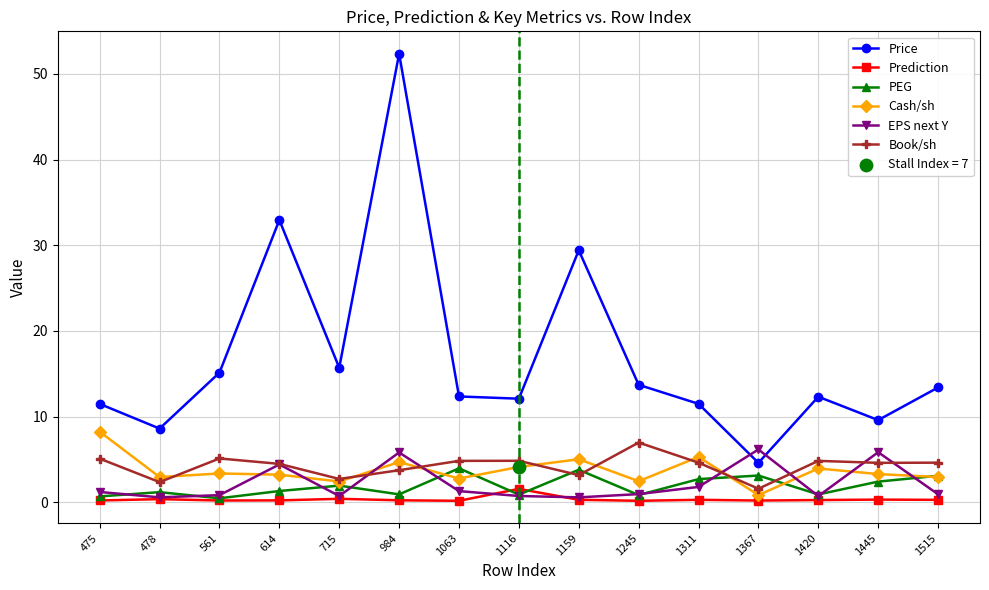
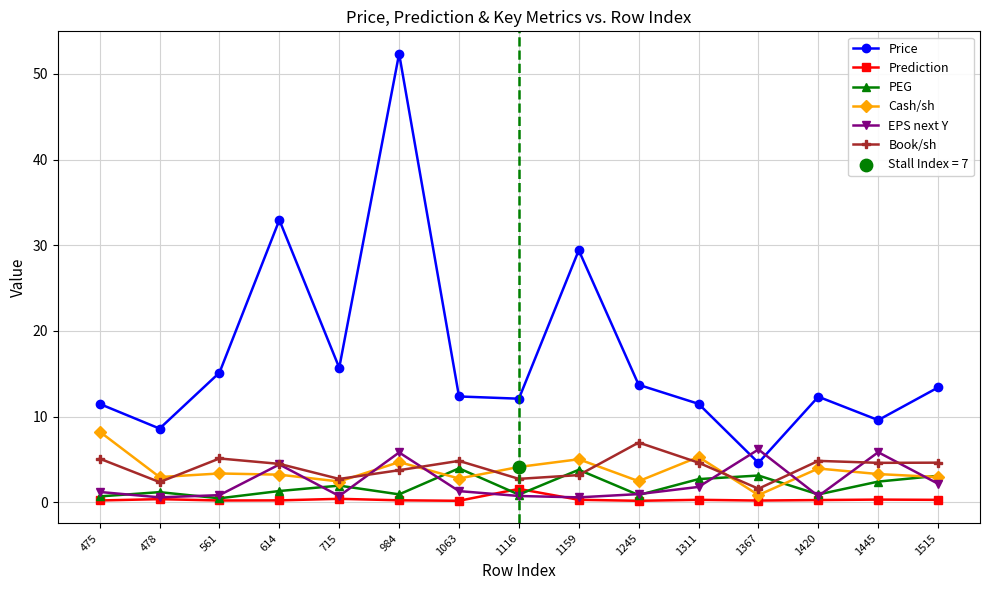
  {
    "Price": {
      "475": 11,
      "478": 9,
      "561": 15,
      "614": 33,
      "715": 16,
      "984": 52,
      "1063": 12,
      "1116": 12,
      "1159": 29,
      "1245": 14,
      "1311": 11,
      "1367": 5,
      "1420": 12,
      "1445": 10,
      "1515": 13
    },
    "Prediction": {
      "475": 0,
      "614": 0,
      "715": 0,
      "984": 0,
      "1063": 0,
      "1116": 2,
      "1245": 0,
      "1311": 0,
      "1367": 0,
      "1420": 0,
      "1445": 0,
      "1515": 0
    },
    "Cash/sh": {
      "475": 8,
      "478": 3,
      "561": 3,
      "614": 3,
      "715": 2,
      "984": 5,
      "1063": 3,
      "1159": 5,
      "1245": 2,
      "1311": 5,
      "1367": 1,
      "1420": 4,
      "1445": 3
    },
    "EPS next Y": {
      "475": 1,
      "561": 1,
      "715": 1,
      "984": 6,
      "1063": 1,
      "1311": 2,
      "1367": 6,
      "1445": 6,
-     "1515": 1
+     "1515": 2
    },
    "Book/sh": {
      "475": 5,
      "478": 2,
      "561": 5,
      "715": 3,
      "984": 4,
      "1063": 5,
-     "1116": 5,
+     "1116": 3,
      "1159": 3,
      "1245": 7,
      "1311": 5,
      "1367": 2,
      "1420": 5,
      "1445": 5,
      "1515": 5
    }
  }
